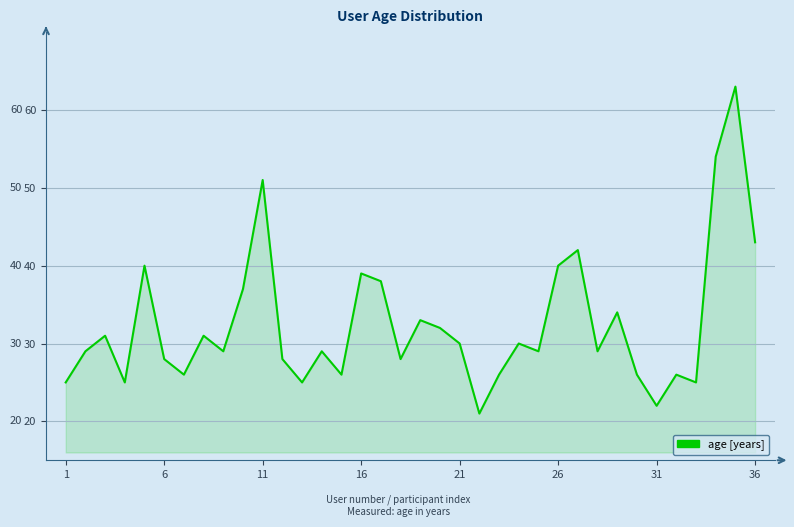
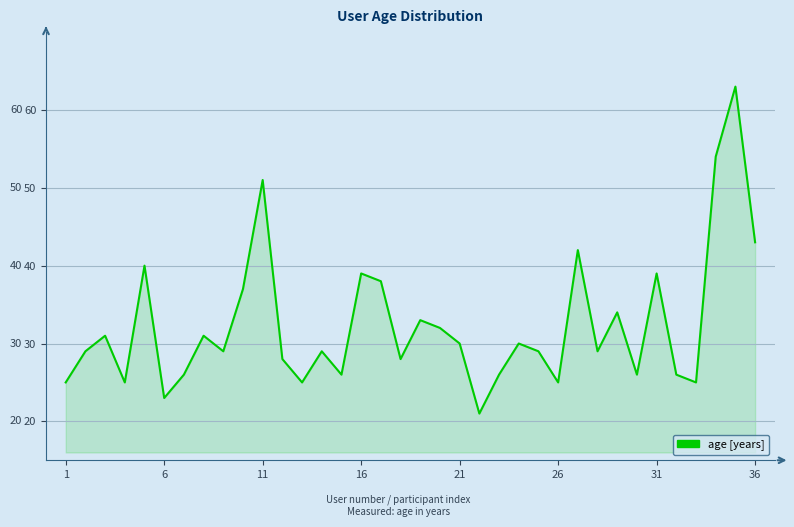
  {
    "1": 25,
-   "6": 28,
+   "6": 23,
    "11": 51,
    "16": 39,
    "21": 30,
-   "26": 40,
-   "31": 22,
+   "26": 25,
+   "31": 39,
    "36": 43
  }
